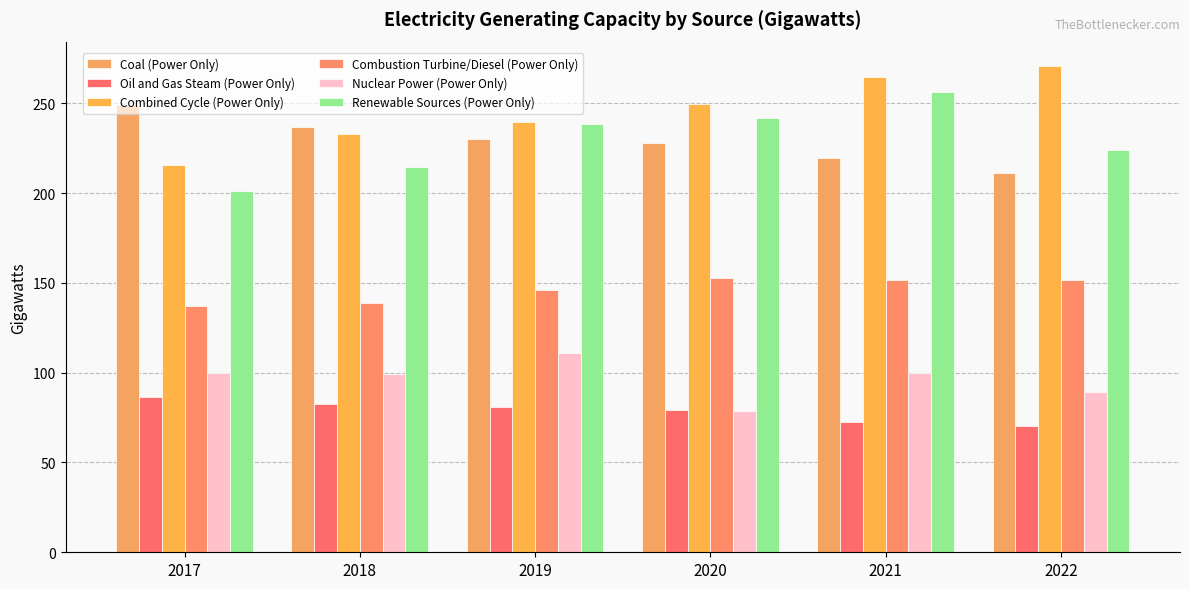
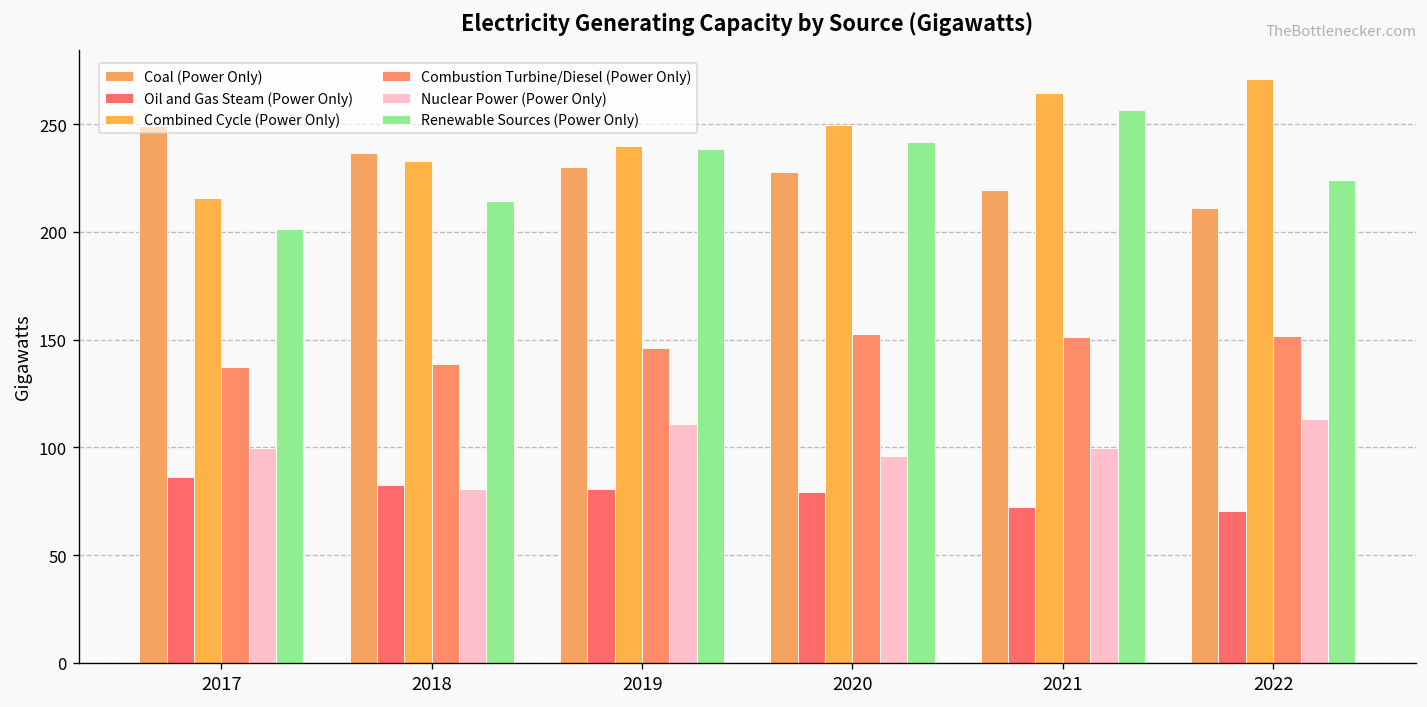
  {
    "Nuclear Power (Power Only)": {
      "2017": 100,
-     "2018": 99,
+     "2018": 81,
      "2019": 111,
-     "2020": 79,
+     "2020": 96,
      "2021": 100,
-     "2022": 89
+     "2022": 113
    },
    "Renewable Sources (Power Only)": {
      "2017": 201,
      "2018": 214,
      "2019": 239,
      "2020": 242,
      "2021": 256,
      "2022": 224
    }
  }
